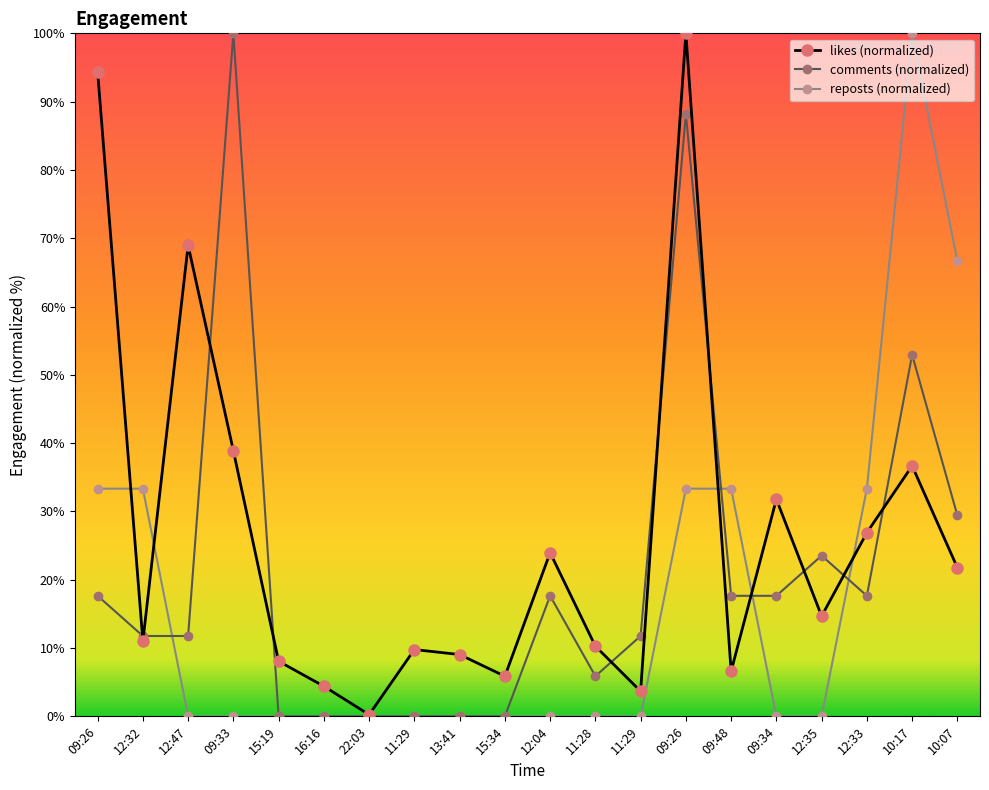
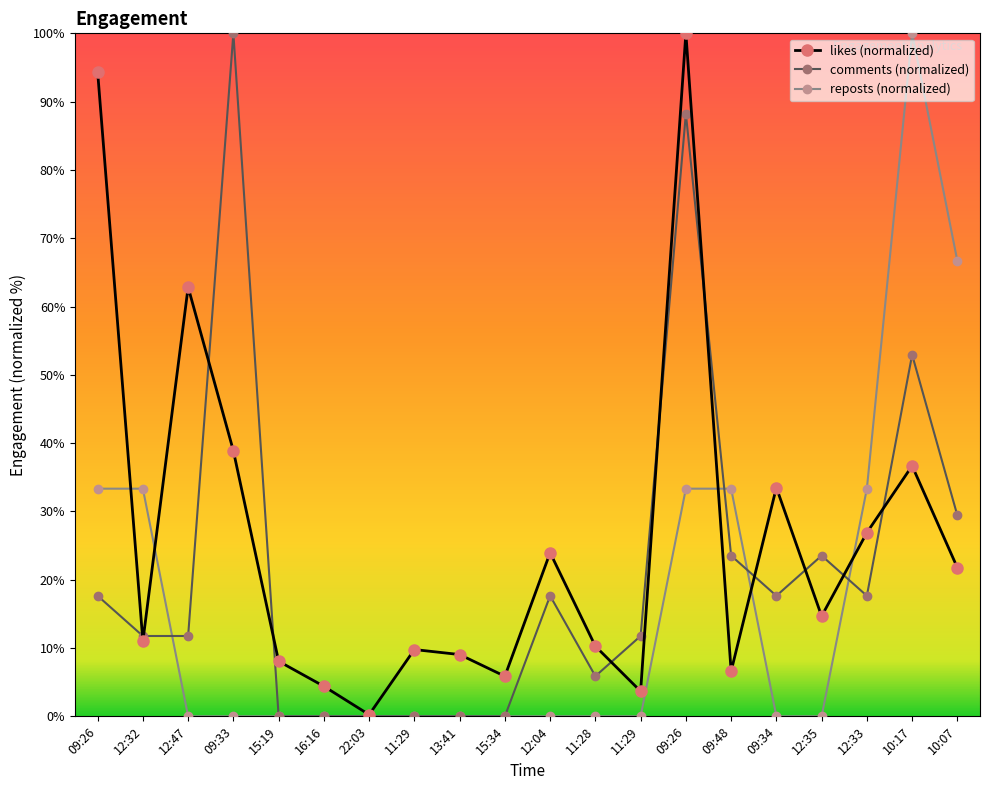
  {
    "likes (normalized)": {
      "12:32": "11%",
-     "12:47": "69%",
+     "12:47": "63%",
      "09:33": "39%",
      "15:19": "8%",
      "16:16": "4%",
      "13:41": "9%",
      "15:34": "6%",
      "12:04": "24%",
      "11:28": "10%",
      "09:48": "7%",
-     "09:34": "32%",
+     "09:34": "33%",
      "12:35": "15%",
      "12:33": "27%",
      "10:17": "37%",
      "10:07": "22%"
    },
    "comments (normalized)": {
      "12:32": "12%",
      "12:47": "12%",
      "09:33": "100%",
      "12:04": "18%",
      "11:28": "6%",
-     "09:48": "18%",
+     "09:48": "24%",
      "09:34": "18%",
      "12:35": "24%",
      "12:33": "18%",
      "10:17": "53%",
      "10:07": "29%"
    },
    "reposts (normalized)": {
      "12:32": "33%",
      "12:47": "0%",
      "09:33": "0%",
      "12:04": "0%",
      "11:28": "0%",
      "09:48": "33%",
      "09:34": "0%",
      "12:35": "0%",
      "12:33": "33%",
      "10:17": "100%",
      "10:07": "67%"
    }
  }
